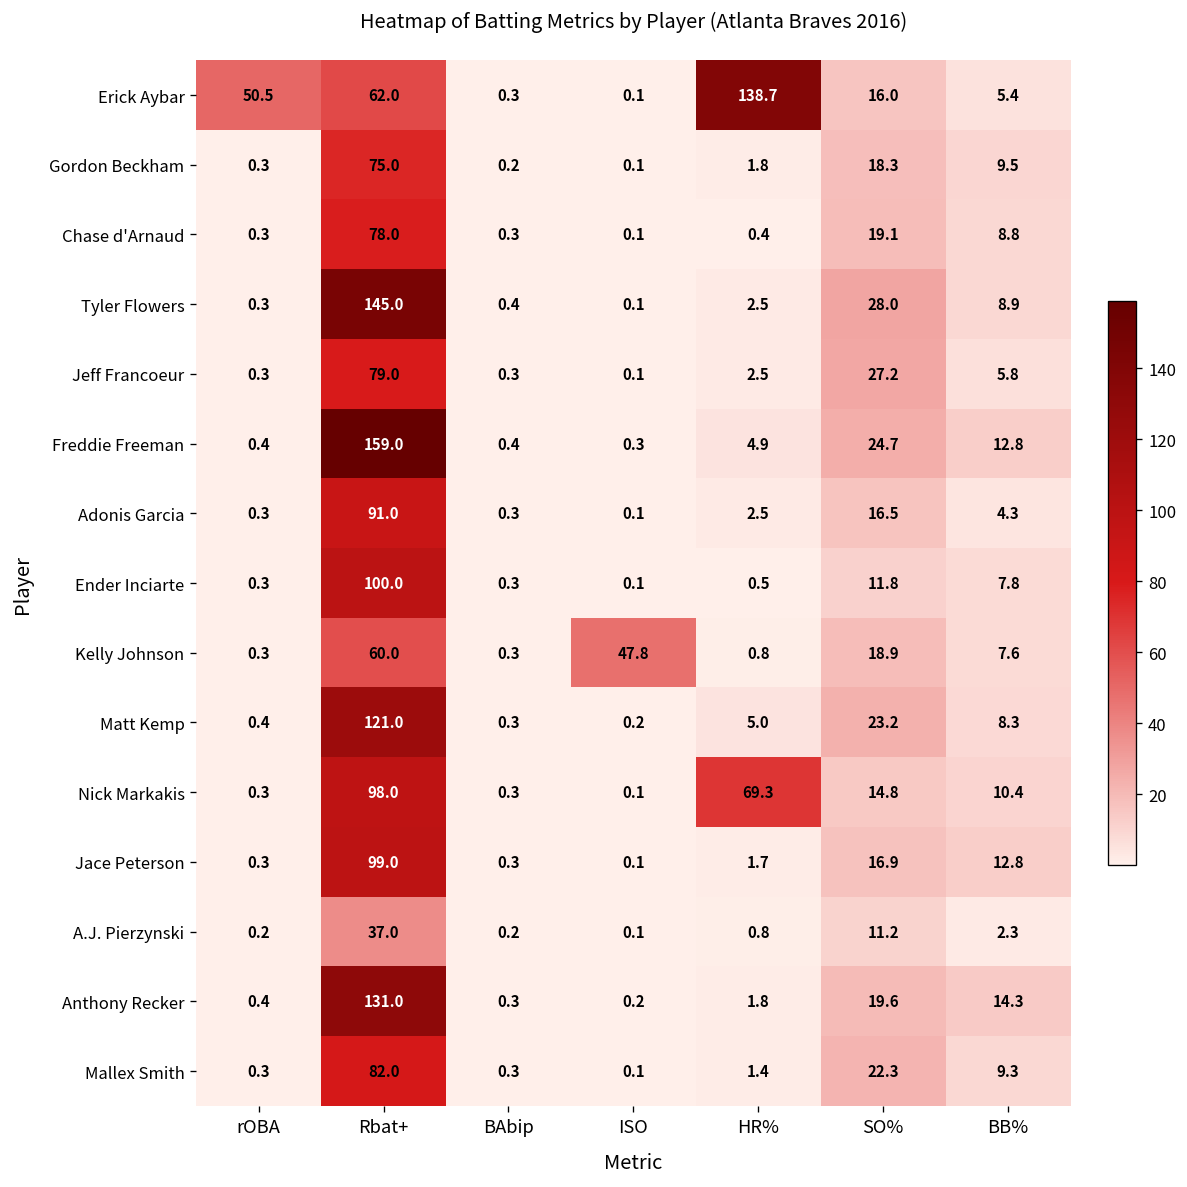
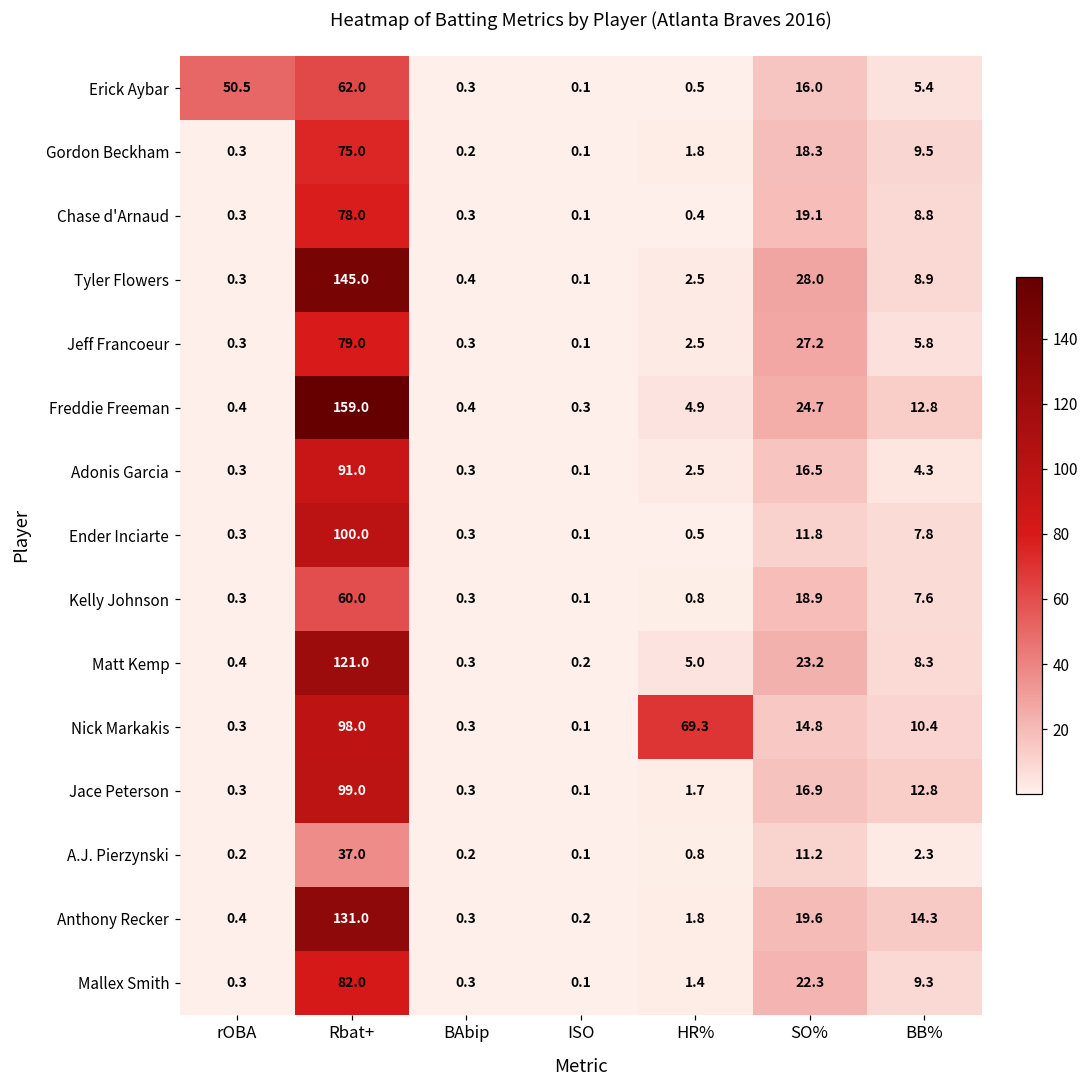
  {
    "Erick Aybar": {
      "rOBA": 50.5,
      "Rbat+": 62.0,
      "BAbip": 0.3,
      "ISO": 0.1,
-     "HR%": 138.7,
+     "HR%": 0.5,
      "SO%": 16.0,
      "BB%": 5.4
    },
    "Gordon Beckham": {
      "rOBA": 0.3,
      "Rbat+": 75.0,
      "BAbip": 0.2,
      "ISO": 0.1,
      "HR%": 1.8,
      "SO%": 18.3,
      "BB%": 9.5
    },
    "Chase d'Arnaud": {
      "rOBA": 0.3,
      "Rbat+": 78.0,
      "BAbip": 0.3,
      "ISO": 0.1,
      "HR%": 0.4,
      "SO%": 19.1,
      "BB%": 8.8
    },
    "Tyler Flowers": {
      "rOBA": 0.3,
      "Rbat+": 145.0,
      "BAbip": 0.4,
      "ISO": 0.1,
      "HR%": 2.5,
      "SO%": 28.0,
      "BB%": 8.9
    },
    "Jeff Francoeur": {
      "rOBA": 0.3,
      "Rbat+": 79.0,
      "BAbip": 0.3,
      "ISO": 0.1,
      "HR%": 2.5,
      "SO%": 27.2,
      "BB%": 5.8
    },
    "Freddie Freeman": {
      "rOBA": 0.4,
      "Rbat+": 159.0,
      "BAbip": 0.4,
      "ISO": 0.3,
      "HR%": 4.9,
      "SO%": 24.7,
      "BB%": 12.8
    },
    "Adonis Garcia": {
      "rOBA": 0.3,
      "Rbat+": 91.0,
      "BAbip": 0.3,
      "ISO": 0.1,
      "HR%": 2.5,
      "SO%": 16.5,
      "BB%": 4.3
    },
    "Ender Inciarte": {
      "rOBA": 0.3,
      "Rbat+": 100.0,
      "BAbip": 0.3,
      "ISO": 0.1,
      "HR%": 0.5,
      "SO%": 11.8,
      "BB%": 7.8
    },
    "Kelly Johnson": {
      "rOBA": 0.3,
      "Rbat+": 60.0,
      "BAbip": 0.3,
-     "ISO": 47.8,
+     "ISO": 0.1,
      "HR%": 0.8,
      "SO%": 18.9,
      "BB%": 7.6
    },
    "Matt Kemp": {
      "rOBA": 0.4,
      "Rbat+": 121.0,
      "BAbip": 0.3,
      "ISO": 0.2,
      "HR%": 5.0,
      "SO%": 23.2,
      "BB%": 8.3
    },
    "Nick Markakis": {
      "rOBA": 0.3,
      "Rbat+": 98.0,
      "BAbip": 0.3,
      "ISO": 0.1,
      "HR%": 69.3,
      "SO%": 14.8,
      "BB%": 10.4
    },
    "Jace Peterson": {
      "rOBA": 0.3,
      "Rbat+": 99.0,
      "BAbip": 0.3,
      "ISO": 0.1,
      "HR%": 1.7,
      "SO%": 16.9,
      "BB%": 12.8
    },
    "A.J. Pierzynski": {
      "rOBA": 0.2,
      "Rbat+": 37.0,
      "BAbip": 0.2,
      "ISO": 0.1,
      "HR%": 0.8,
      "SO%": 11.2,
      "BB%": 2.3
    },
    "Anthony Recker": {
      "rOBA": 0.4,
      "Rbat+": 131.0,
      "BAbip": 0.3,
      "ISO": 0.2,
      "HR%": 1.8,
      "SO%": 19.6,
      "BB%": 14.3
    },
    "Mallex Smith": {
      "rOBA": 0.3,
      "Rbat+": 82.0,
      "BAbip": 0.3,
      "ISO": 0.1,
      "HR%": 1.4,
      "SO%": 22.3,
      "BB%": 9.3
    }
  }
